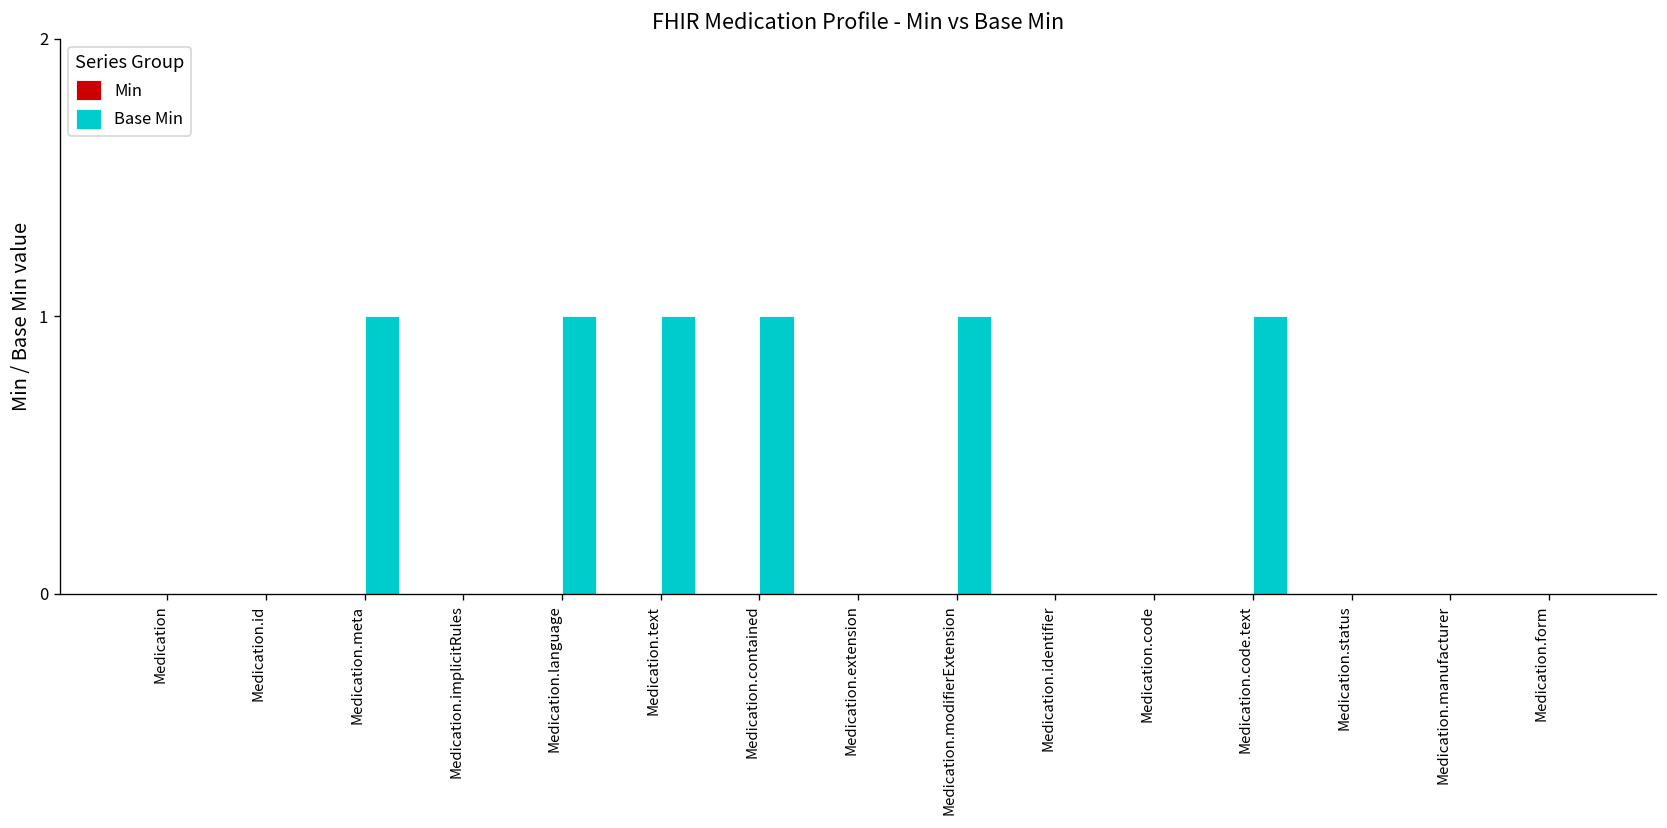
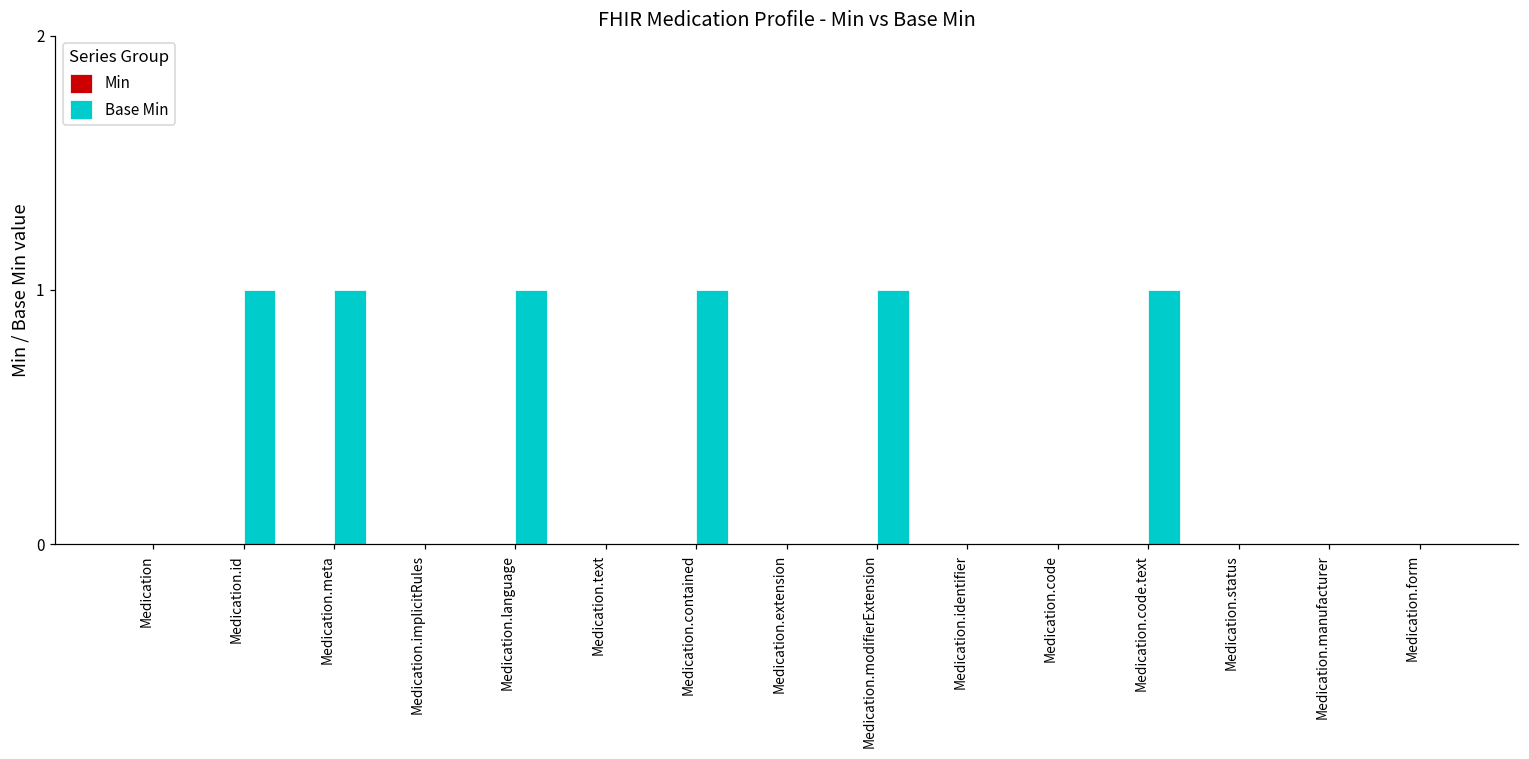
  {
    "Min": {
      "Medication": 0,
      "Medication.id": 0,
      "Medication.meta": 0,
      "Medication.implicitRules": 0,
      "Medication.language": 0,
      "Medication.text": 0,
      "Medication.contained": 0,
      "Medication.extension": 0,
      "Medication.modifierExtension": 0,
      "Medication.identifier": 0,
      "Medication.code": 0,
      "Medication.code.text": 0,
      "Medication.status": 0,
      "Medication.manufacturer": 0,
      "Medication.form": 0
    },
    "Base Min": {
      "Medication": 0,
-     "Medication.id": 0,
+     "Medication.id": 1,
      "Medication.meta": 1,
      "Medication.implicitRules": 0,
      "Medication.language": 1,
-     "Medication.text": 1,
+     "Medication.text": 0,
      "Medication.contained": 1,
      "Medication.extension": 0,
      "Medication.modifierExtension": 1,
      "Medication.identifier": 0,
      "Medication.code": 0,
      "Medication.code.text": 1,
      "Medication.status": 0,
      "Medication.manufacturer": 0,
      "Medication.form": 0
    }
  }
